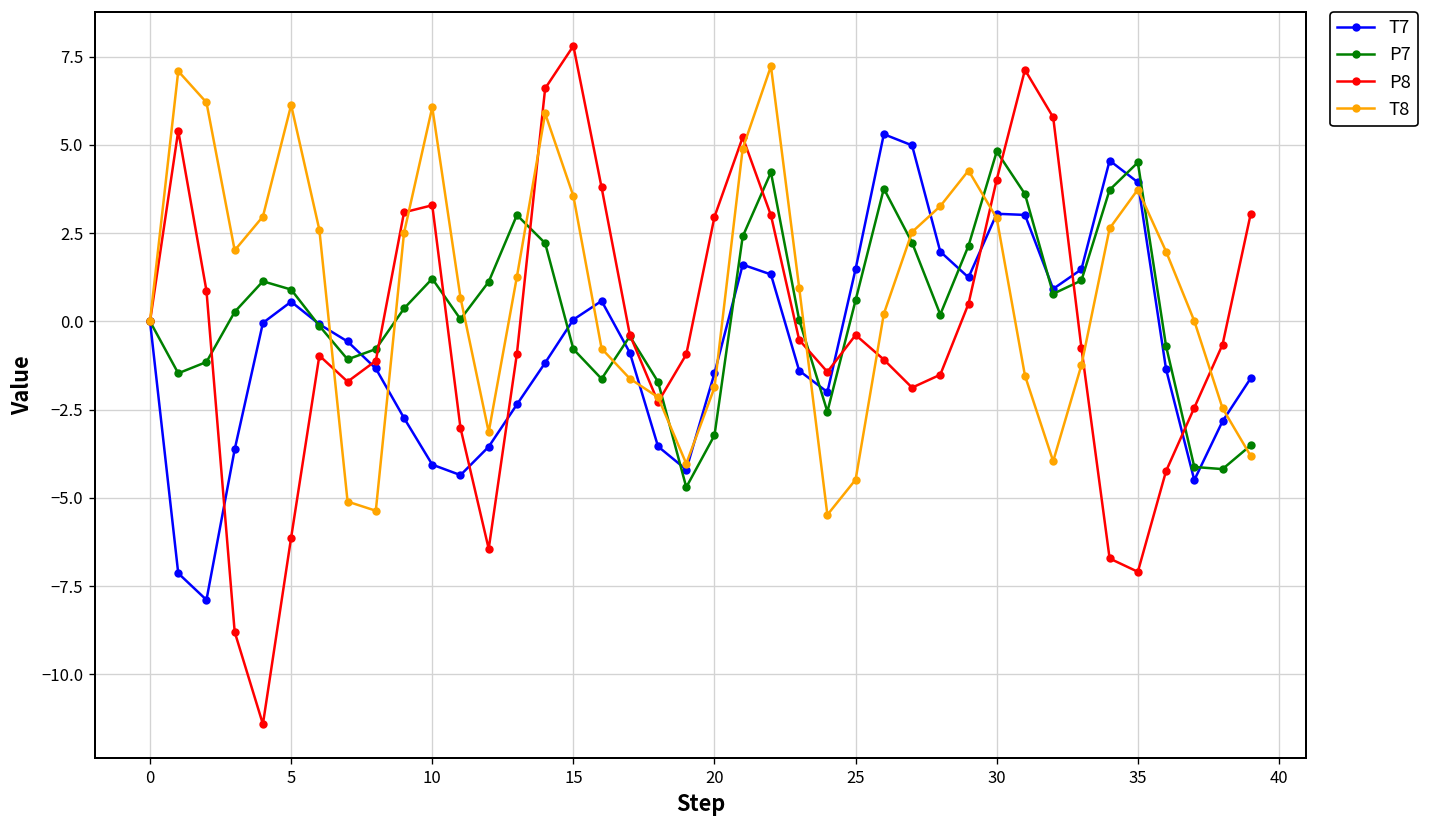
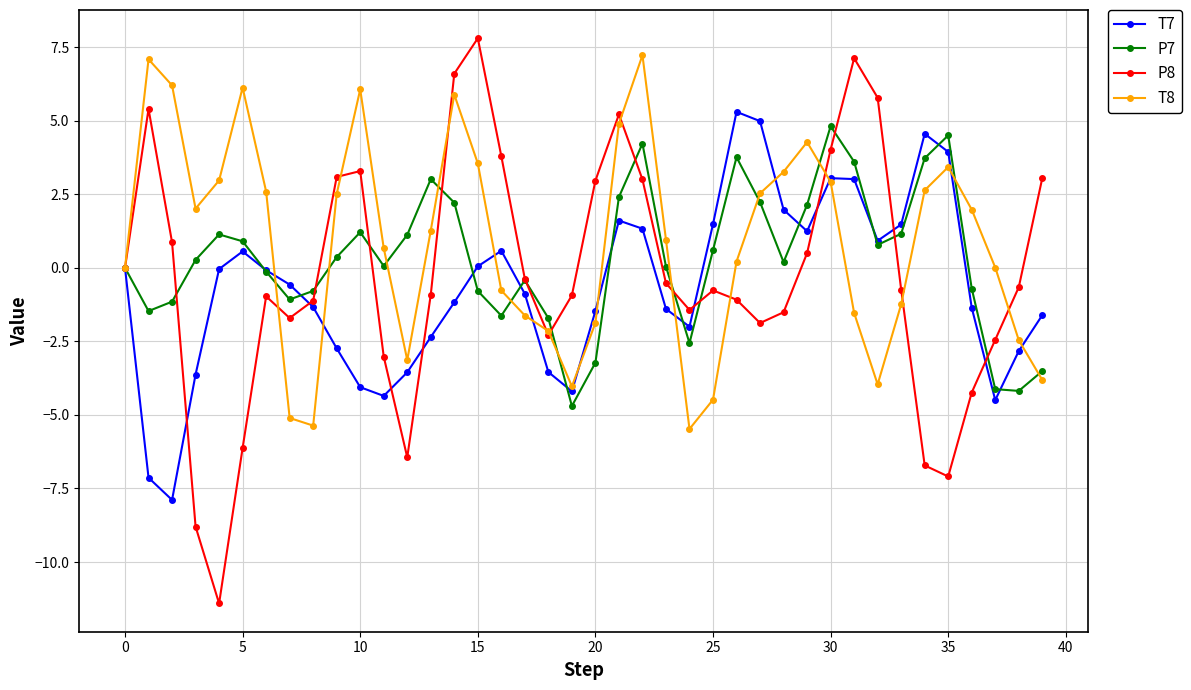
  {
    "T7": {
      "5": 0.6,
      "10": -4.1,
      "15": 0.1,
      "20": -1.5,
      "25": 1.5,
      "30": 3.0,
      "35": 3.9
    },
    "P7": {
      "5": 0.9,
      "10": 1.2,
      "15": -0.8,
      "20": -3.2,
      "25": 0.6,
      "30": 4.8,
      "35": 4.5
    },
    "P8": {
      "5": -6.1,
      "10": 3.3,
      "15": 7.8,
      "20": 3.0,
-     "25": -0.4,
+     "25": -0.8,
      "30": 4.0,
      "35": -7.1
    },
    "T8": {
      "5": 6.1,
      "10": 6.1,
      "15": 3.5,
      "20": -1.9,
      "25": -4.5,
      "30": 2.9,
-     "35": 3.7
+     "35": 3.4
    }
  }
